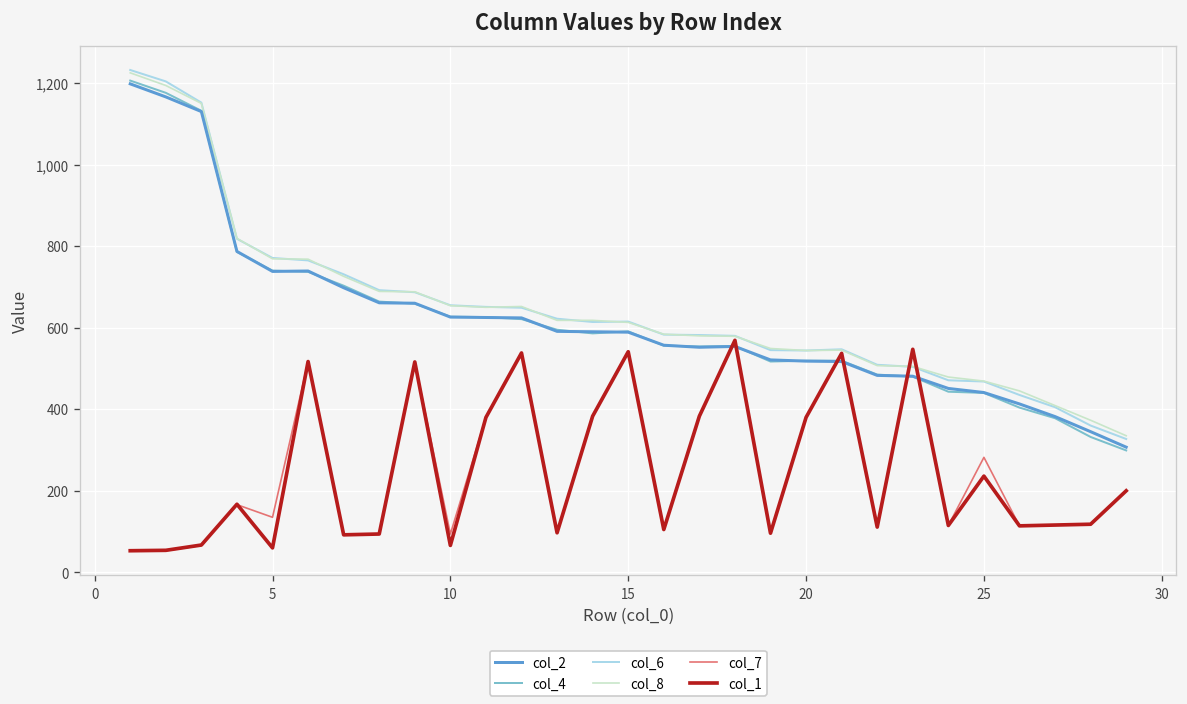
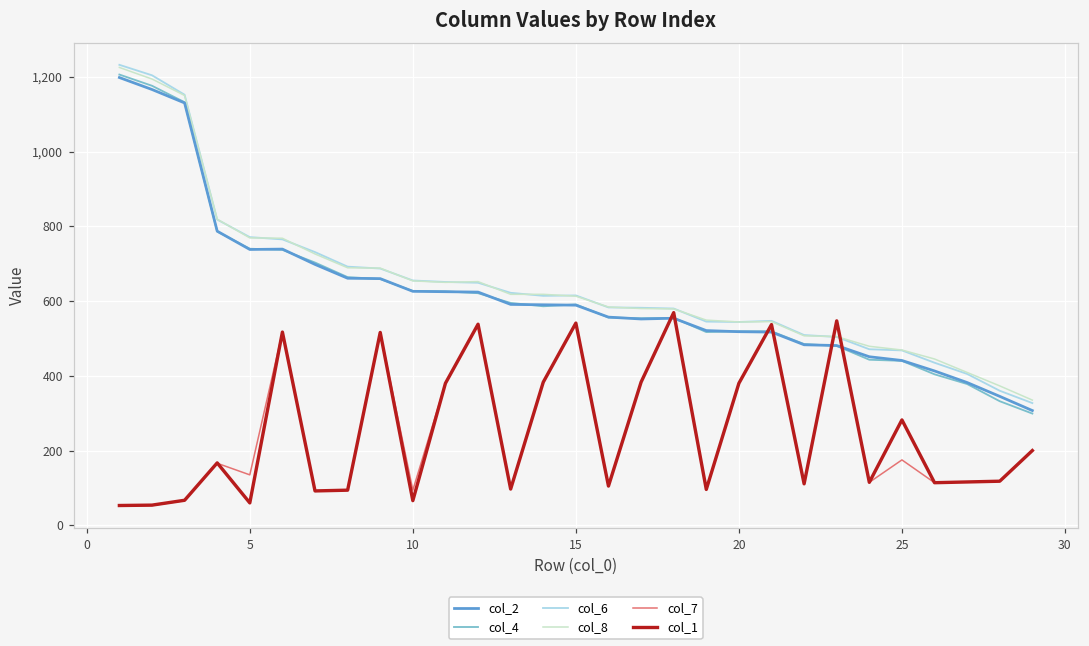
  {
    "col_7": {
      "5": 140,
      "10": 90,
-     "25": 280
+     "25": 180
    },
    "col_1": {
      "5": 60,
      "10": 70,
-     "25": 240
+     "25": 280
    }
  }
